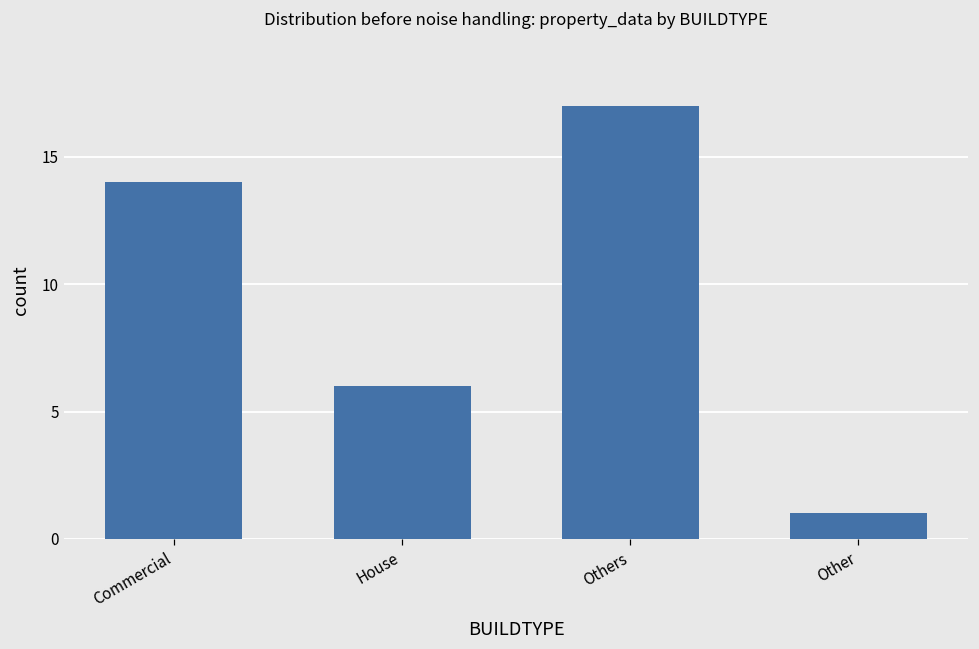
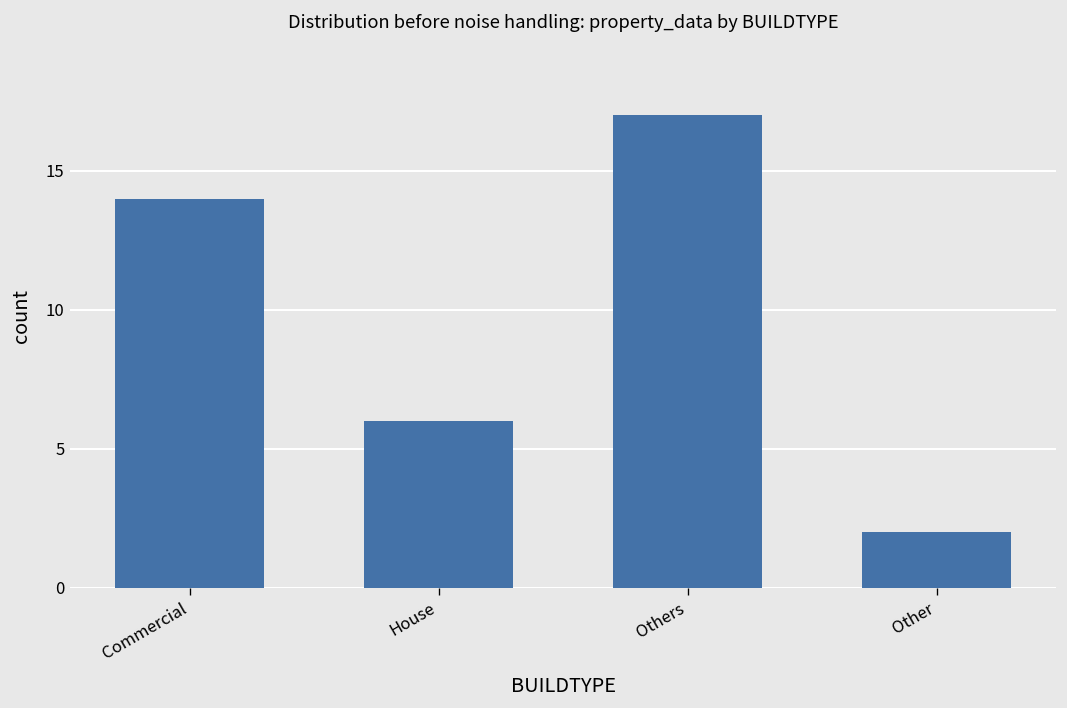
  {
    "Commercial": 14,
    "House": 6,
    "Others": 17,
-   "Other": 1
+   "Other": 2
  }
